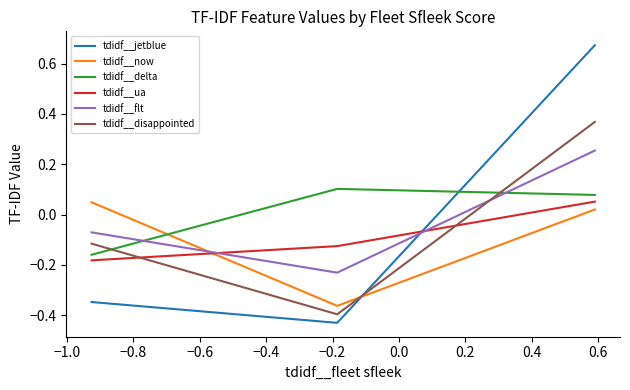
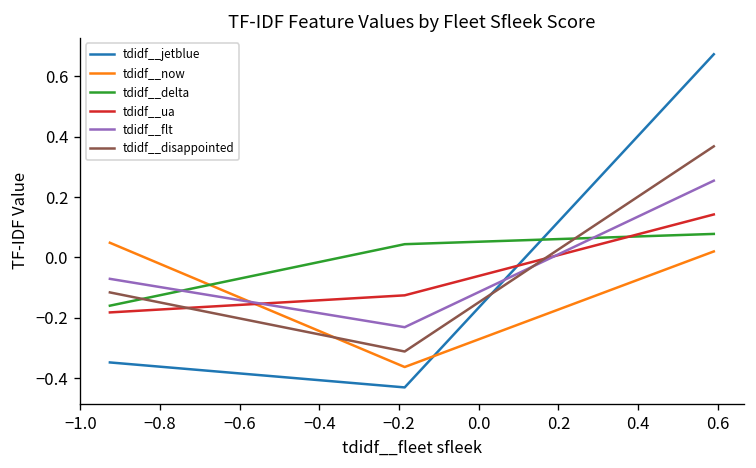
  {
    "tdidf__jetblue": {
      "−0.2": -0.43,
      "0.6": 0.67
    },
    "tdidf__now": {
      "−0.2": -0.36,
      "0.6": 0.02
    },
    "tdidf__delta": {
-     "−0.2": 0.10,
+     "−0.2": 0.04,
      "0.6": 0.08
    },
    "tdidf__ua": {
      "−0.2": -0.13,
-     "0.6": 0.05
+     "0.6": 0.14
    },
    "tdidf__flt": {
      "−0.2": -0.23,
      "0.6": 0.25
    },
    "tdidf__disappointed": {
-     "−0.2": -0.40,
+     "−0.2": -0.31,
      "0.6": 0.37
    }
  }
